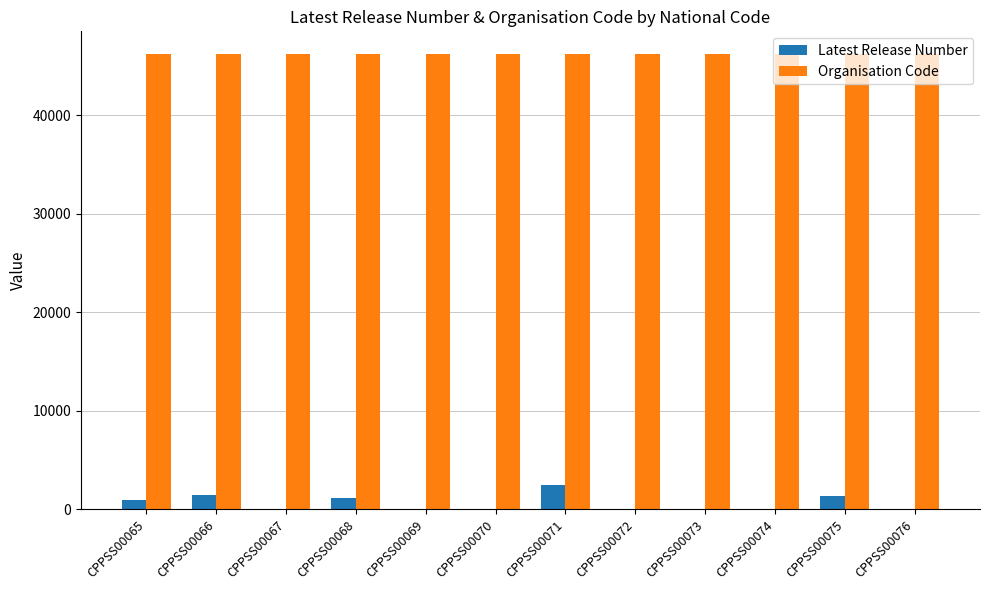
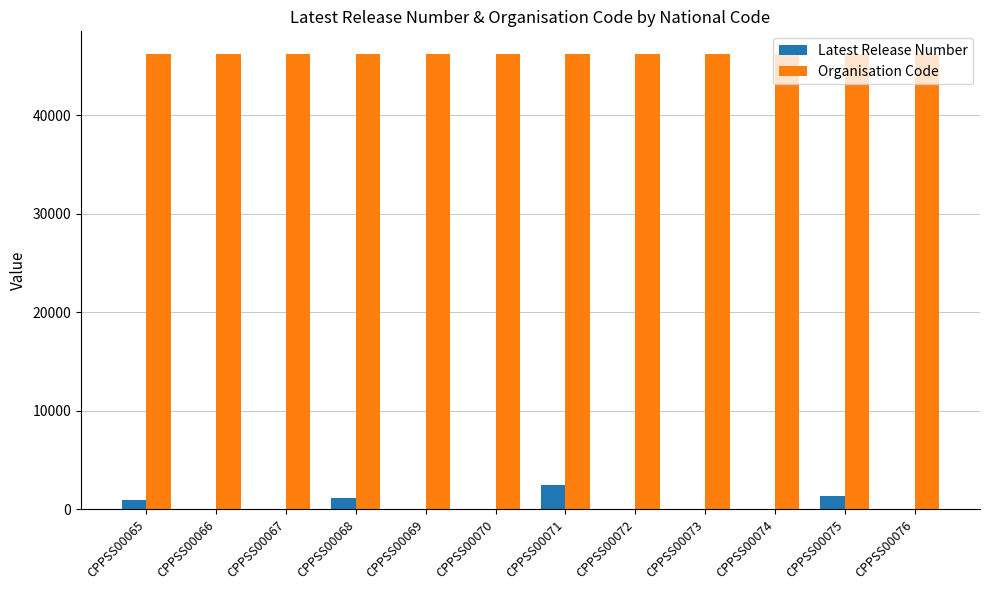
  {
    "Latest Release Number": {
      "CPPSS00065": 1000,
-     "CPPSS00066": 1000,
+     "CPPSS00066": 0,
      "CPPSS00068": 1000,
      "CPPSS00071": 2000,
      "CPPSS00075": 1000
    },
    "Organisation Code": {
      "CPPSS00065": 46000,
      "CPPSS00066": 46000,
      "CPPSS00067": 46000,
      "CPPSS00068": 46000,
      "CPPSS00069": 46000,
      "CPPSS00070": 46000,
      "CPPSS00071": 46000,
      "CPPSS00072": 46000,
      "CPPSS00073": 46000
    }
  }
